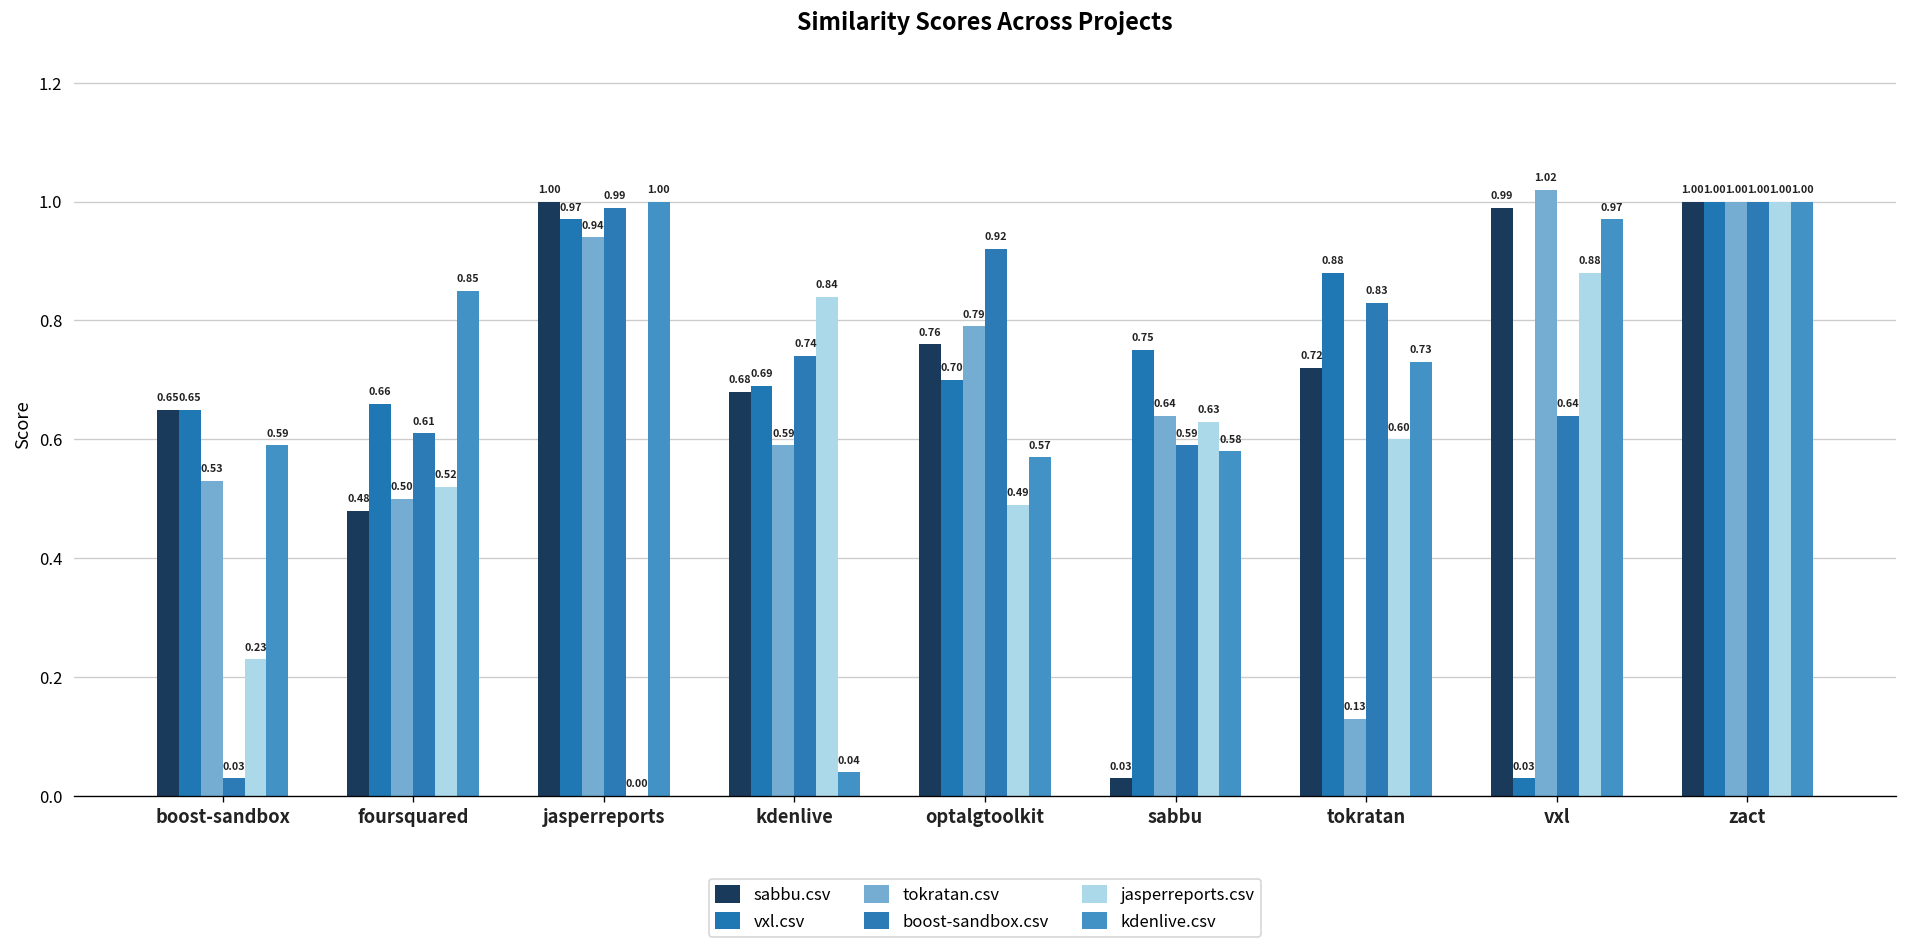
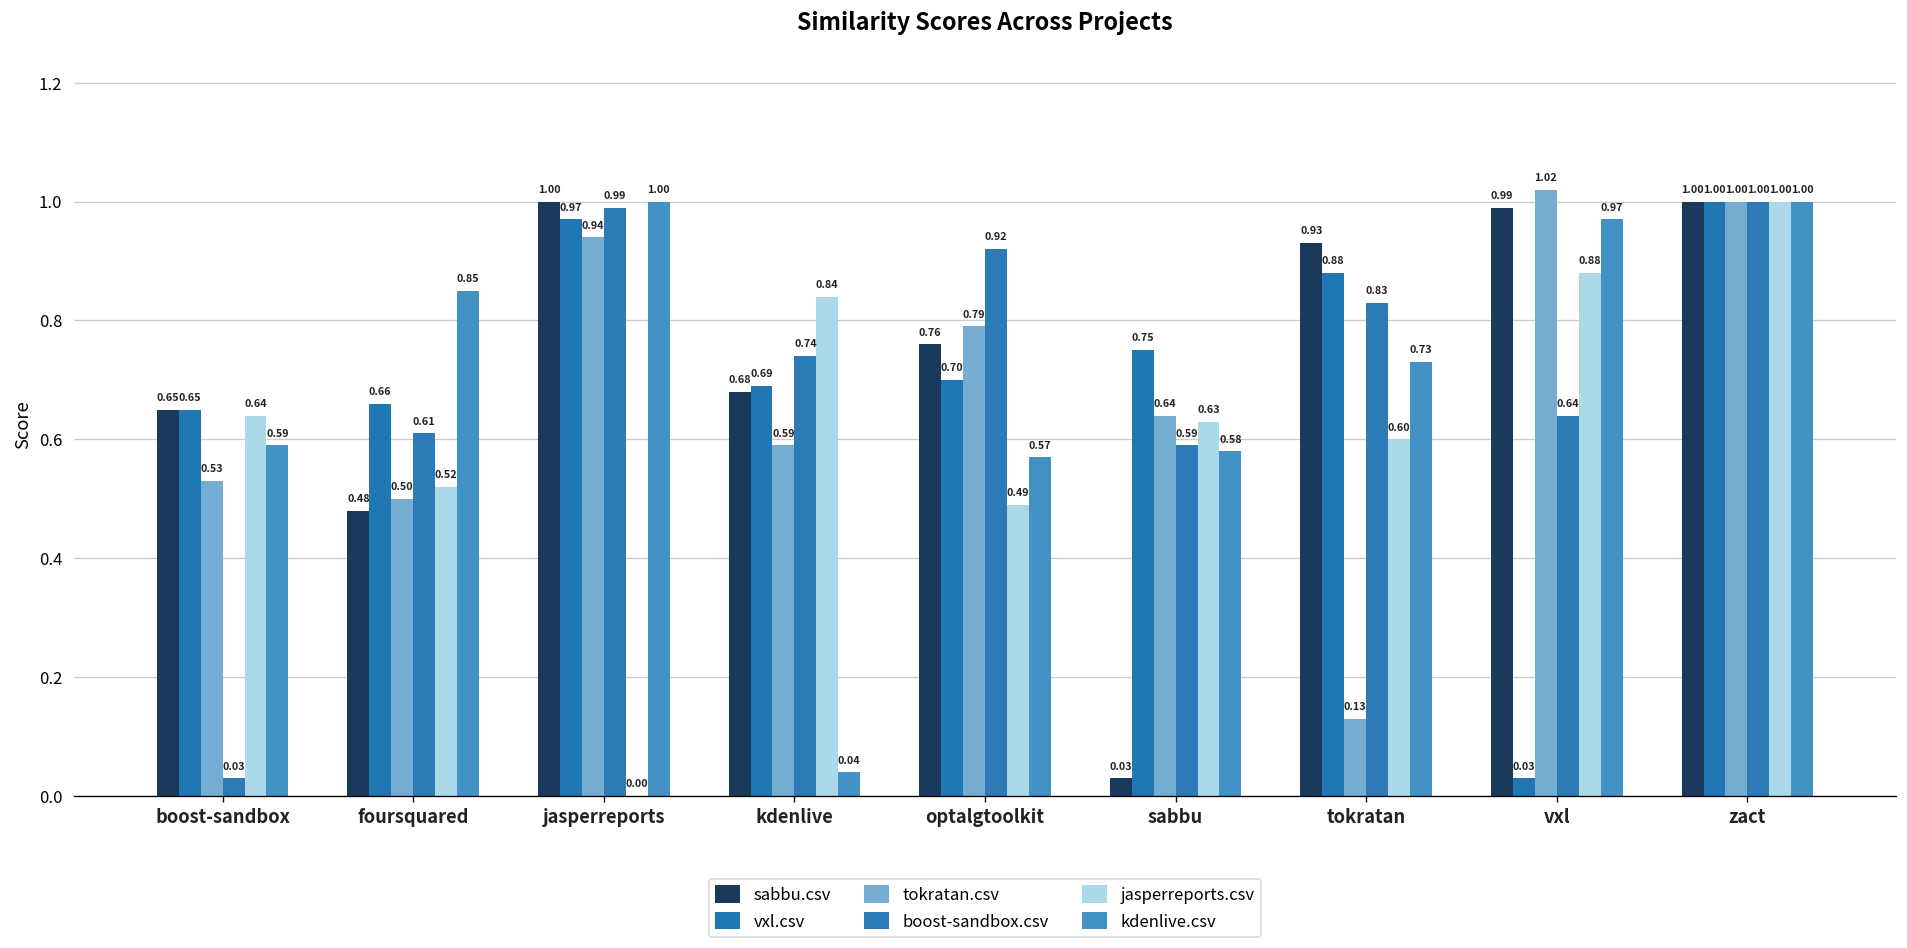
  {
    "sabbu.csv": {
      "boost-sandbox": 0.65,
      "foursquared": 0.48,
      "jasperreports": 1.00,
      "kdenlive": 0.68,
      "optalgtoolkit": 0.76,
      "sabbu": 0.03,
-     "tokratan": 0.72,
+     "tokratan": 0.93,
      "vxl": 0.99,
      "zact": 1.00
    },
    "jasperreports.csv": {
-     "boost-sandbox": 0.23,
+     "boost-sandbox": 0.64,
      "foursquared": 0.52,
      "jasperreports": 0.00,
      "kdenlive": 0.84,
      "optalgtoolkit": 0.49,
      "sabbu": 0.63,
      "tokratan": 0.60,
      "vxl": 0.88,
      "zact": 1.00
    }
  }
